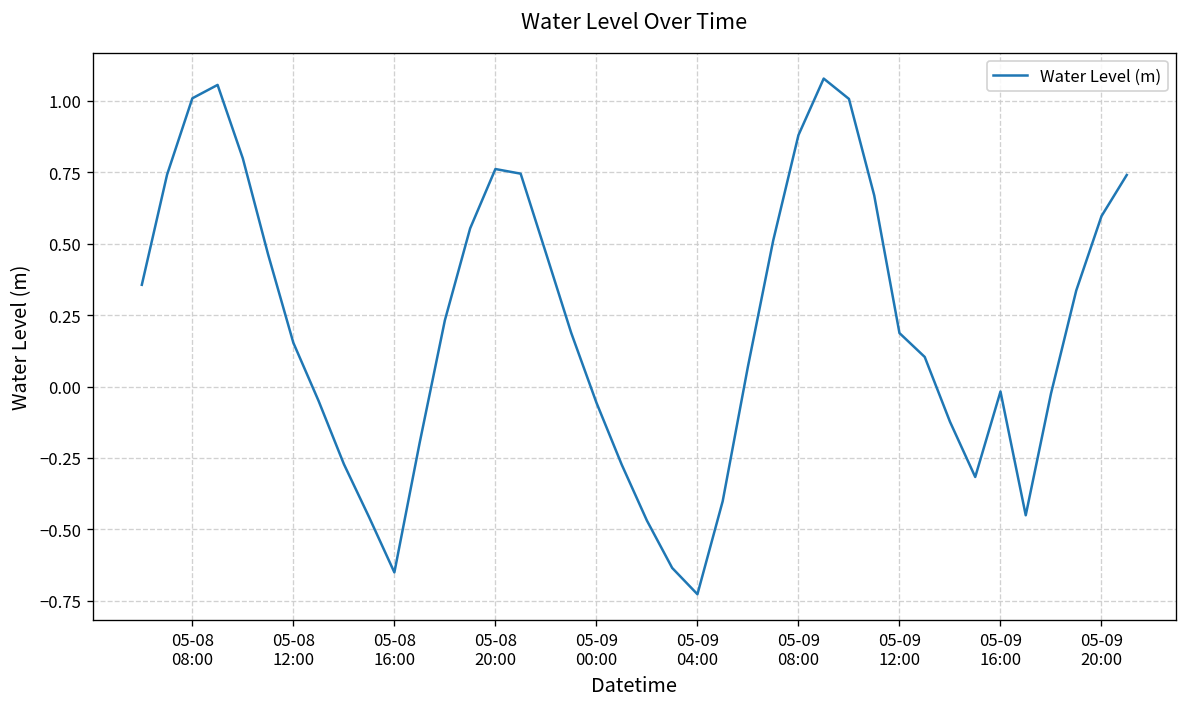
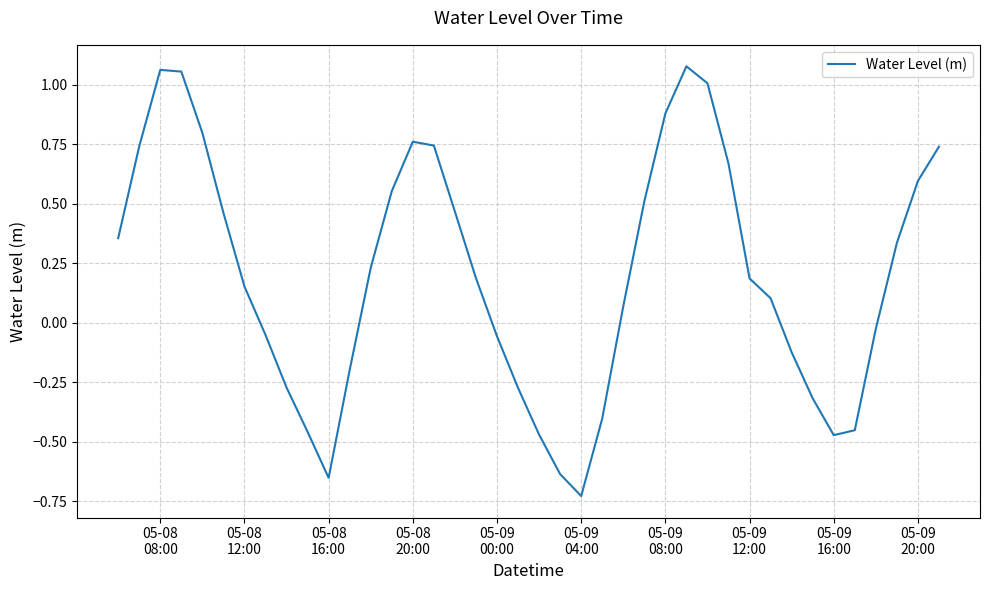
  {
-   "05-08 08:00": 1.01,
+   "05-08 08:00": 1.06,
    "05-08 12:00": 0.15,
    "05-08 16:00": -0.65,
    "05-08 20:00": 0.76,
    "05-09 00:00": -0.06,
    "05-09 04:00": -0.73,
    "05-09 08:00": 0.88,
    "05-09 12:00": 0.19,
-   "05-09 16:00": -0.02,
+   "05-09 16:00": -0.47,
    "05-09 20:00": 0.60
  }
